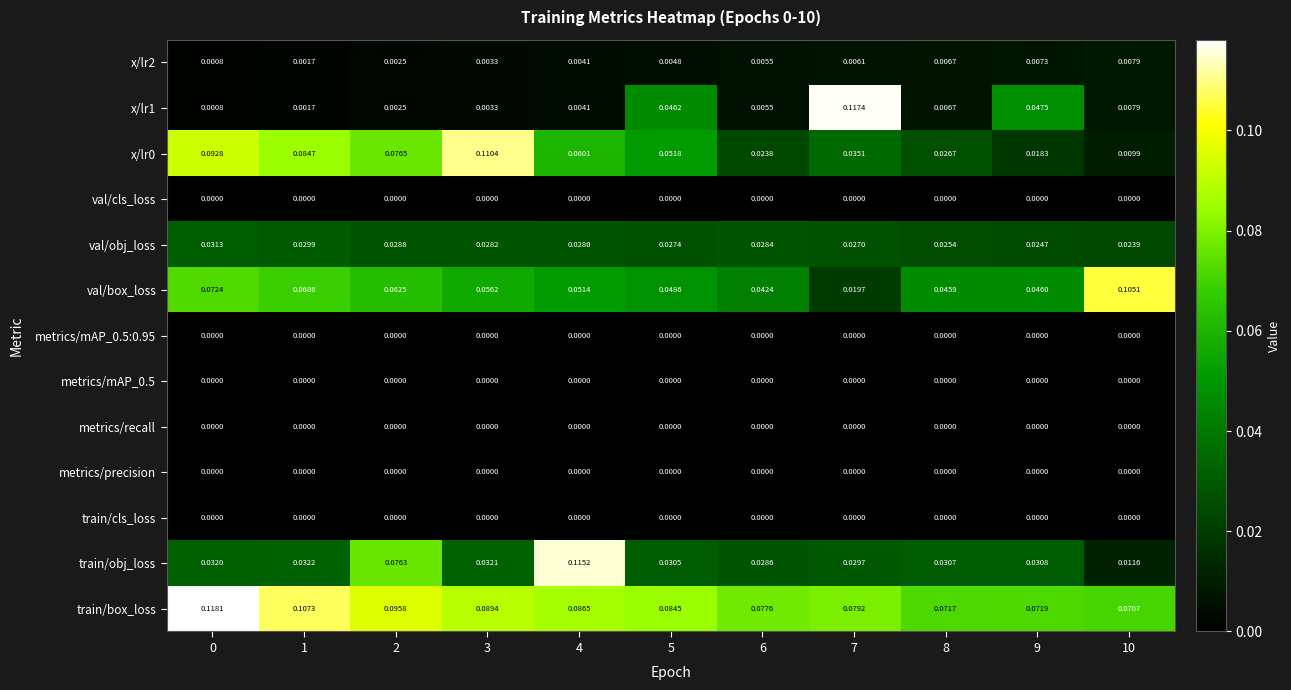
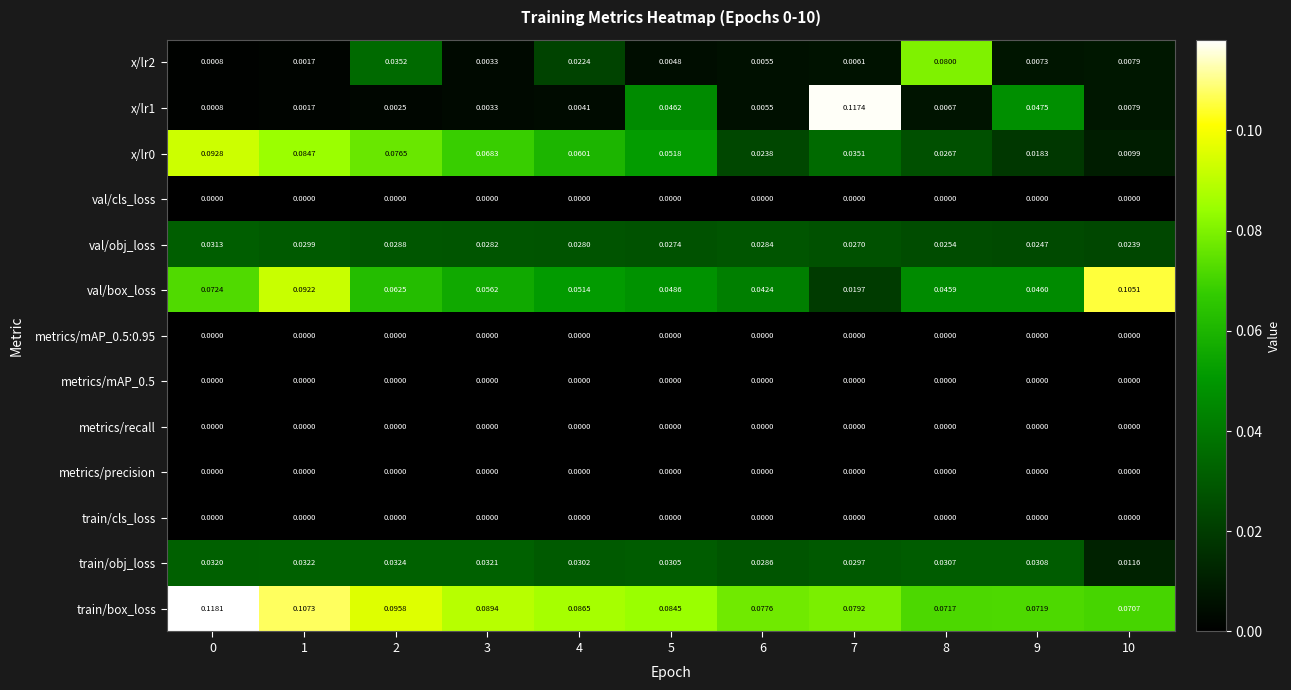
  {
    "x/lr2": {
      "0": 0.0008,
      "1": 0.0017,
-     "2": 0.0025,
+     "2": 0.0352,
      "3": 0.0033,
-     "4": 0.0041,
+     "4": 0.0224,
      "5": 0.0048,
      "6": 0.0055,
      "7": 0.0061,
-     "8": 0.0067,
+     "8": 0.0800,
      "9": 0.0073,
      "10": 0.0079
    },
    "x/lr1": {
      "0": 0.0008,
      "1": 0.0017,
      "2": 0.0025,
      "3": 0.0033,
      "4": 0.0041,
      "5": 0.0462,
      "6": 0.0055,
      "7": 0.1174,
      "8": 0.0067,
      "9": 0.0475,
      "10": 0.0079
    },
    "x/lr0": {
      "0": 0.0928,
      "1": 0.0847,
      "2": 0.0765,
-     "3": 0.1104,
+     "3": 0.0683,
      "4": 0.0601,
      "5": 0.0518,
      "6": 0.0238,
      "7": 0.0351,
      "8": 0.0267,
      "9": 0.0183,
      "10": 0.0099
    },
    "val/cls_loss": {
      "0": 0.0000,
      "1": 0.0000,
      "2": 0.0000,
      "3": 0.0000,
      "4": 0.0000,
      "5": 0.0000,
      "6": 0.0000,
      "7": 0.0000,
      "8": 0.0000,
      "9": 0.0000,
      "10": 0.0000
    },
    "val/obj_loss": {
      "0": 0.0313,
      "1": 0.0299,
      "2": 0.0288,
      "3": 0.0282,
      "4": 0.0280,
      "5": 0.0274,
      "6": 0.0284,
      "7": 0.0270,
      "8": 0.0254,
      "9": 0.0247,
      "10": 0.0239
    },
    "val/box_loss": {
      "0": 0.0724,
-     "1": 0.0686,
+     "1": 0.0922,
      "2": 0.0625,
      "3": 0.0562,
      "4": 0.0514,
      "5": 0.0486,
      "6": 0.0424,
      "7": 0.0197,
      "8": 0.0459,
      "9": 0.0460,
      "10": 0.1051
    },
    "metrics/mAP_0.5:0.95": {
      "0": 0.0000,
      "1": 0.0000,
      "2": 0.0000,
      "3": 0.0000,
      "4": 0.0000,
      "5": 0.0000,
      "6": 0.0000,
      "7": 0.0000,
      "8": 0.0000,
      "9": 0.0000,
      "10": 0.0000
    },
    "metrics/mAP_0.5": {
      "0": 0.0000,
      "1": 0.0000,
      "2": 0.0000,
      "3": 0.0000,
      "4": 0.0000,
      "5": 0.0000,
      "6": 0.0000,
      "7": 0.0000,
      "8": 0.0000,
      "9": 0.0000,
      "10": 0.0000
    },
    "metrics/recall": {
      "0": 0.0000,
      "1": 0.0000,
      "2": 0.0000,
      "3": 0.0000,
      "4": 0.0000,
      "5": 0.0000,
      "6": 0.0000,
      "7": 0.0000,
      "8": 0.0000,
      "9": 0.0000,
      "10": 0.0000
    },
    "metrics/precision": {
      "0": 0.0000,
      "1": 0.0000,
      "2": 0.0000,
      "3": 0.0000,
      "4": 0.0000,
      "5": 0.0000,
      "6": 0.0000,
      "7": 0.0000,
      "8": 0.0000,
      "9": 0.0000,
      "10": 0.0000
    },
    "train/cls_loss": {
      "0": 0.0000,
      "1": 0.0000,
      "2": 0.0000,
      "3": 0.0000,
      "4": 0.0000,
      "5": 0.0000,
      "6": 0.0000,
      "7": 0.0000,
      "8": 0.0000,
      "9": 0.0000,
      "10": 0.0000
    },
    "train/obj_loss": {
      "0": 0.0320,
      "1": 0.0322,
-     "2": 0.0763,
+     "2": 0.0324,
      "3": 0.0321,
-     "4": 0.1152,
+     "4": 0.0302,
      "5": 0.0305,
      "6": 0.0286,
      "7": 0.0297,
      "8": 0.0307,
      "9": 0.0308,
      "10": 0.0116
    },
    "train/box_loss": {
      "0": 0.1181,
      "1": 0.1073,
      "2": 0.0958,
      "3": 0.0894,
      "4": 0.0865,
      "5": 0.0845,
      "6": 0.0776,
      "7": 0.0792,
      "8": 0.0717,
      "9": 0.0719,
      "10": 0.0707
    }
  }
